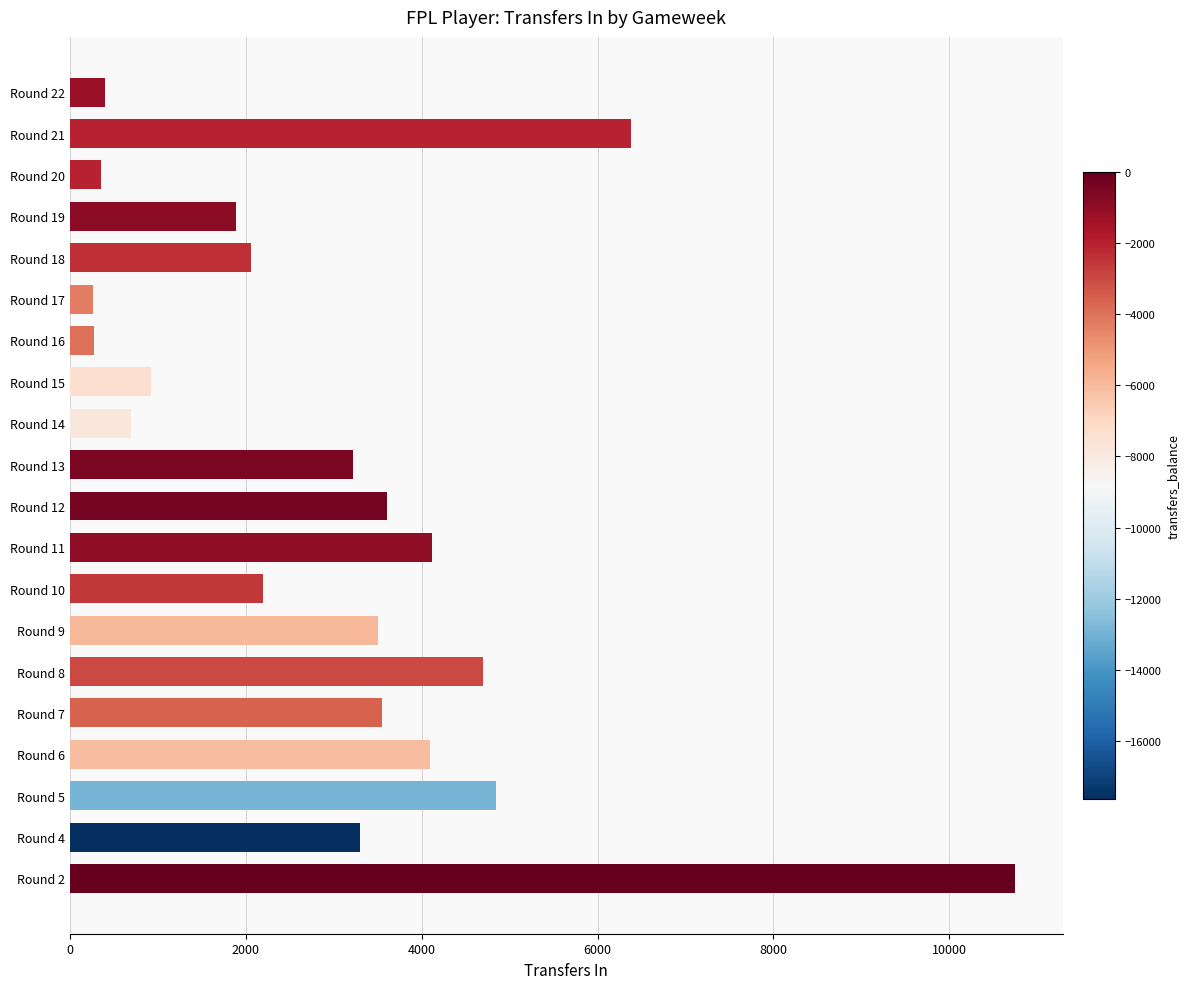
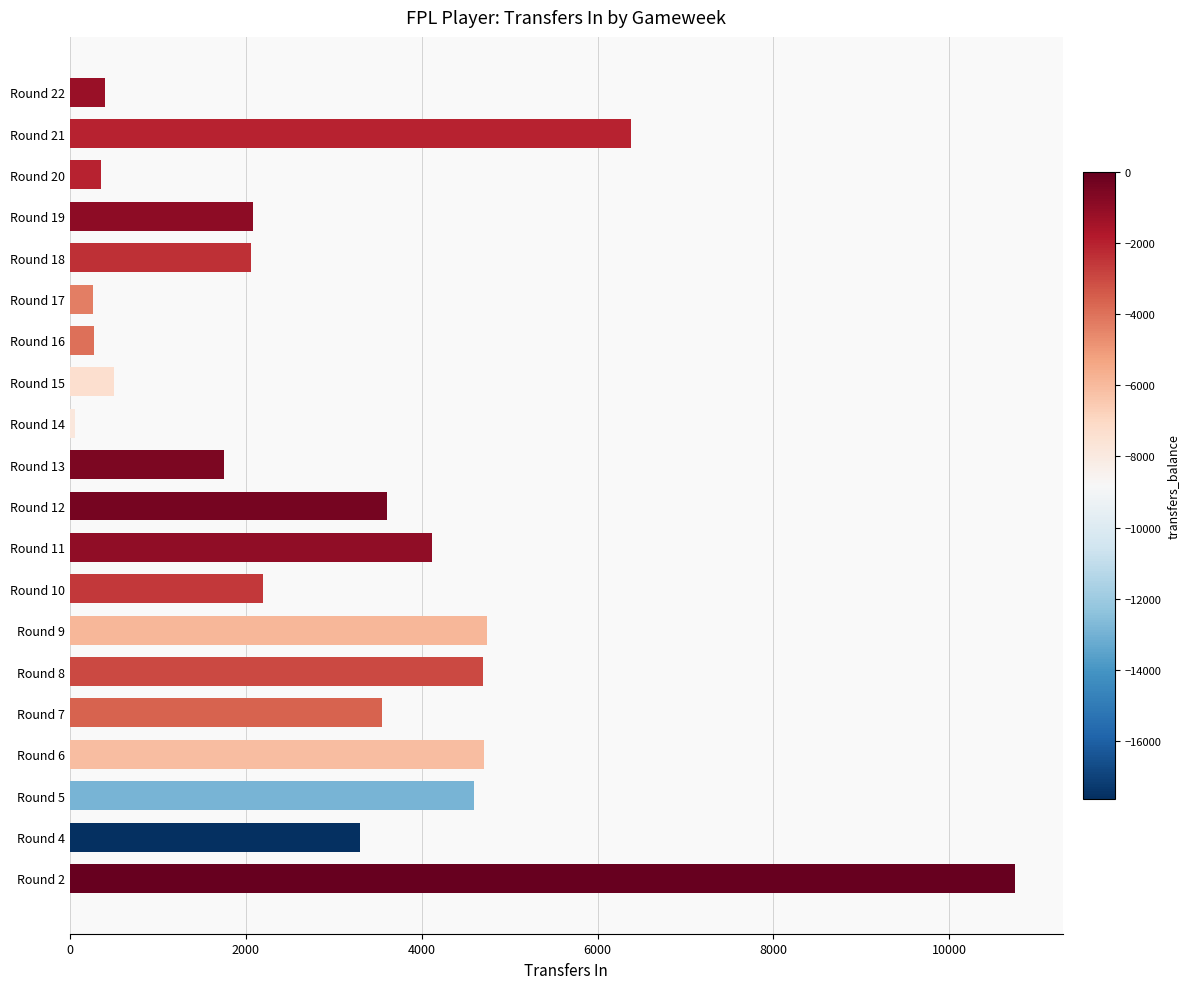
  {
    "Round 22": 400,
    "Round 21": 6400,
    "Round 20": 400,
-   "Round 19": 1900,
+   "Round 19": 2100,
    "Round 18": 2100,
    "Round 17": 300,
    "Round 16": 300,
-   "Round 15": 900,
-   "Round 14": 700,
-   "Round 13": 3200,
+   "Round 15": 500,
+   "Round 14": 100,
+   "Round 13": 1800,
    "Round 12": 3600,
    "Round 11": 4100,
    "Round 10": 2200,
-   "Round 9": 3500,
+   "Round 9": 4700,
    "Round 8": 4700,
    "Round 7": 3500,
-   "Round 6": 4100,
-   "Round 5": 4800,
+   "Round 6": 4700,
+   "Round 5": 4600,
    "Round 4": 3300,
    "Round 2": 10800
  }
